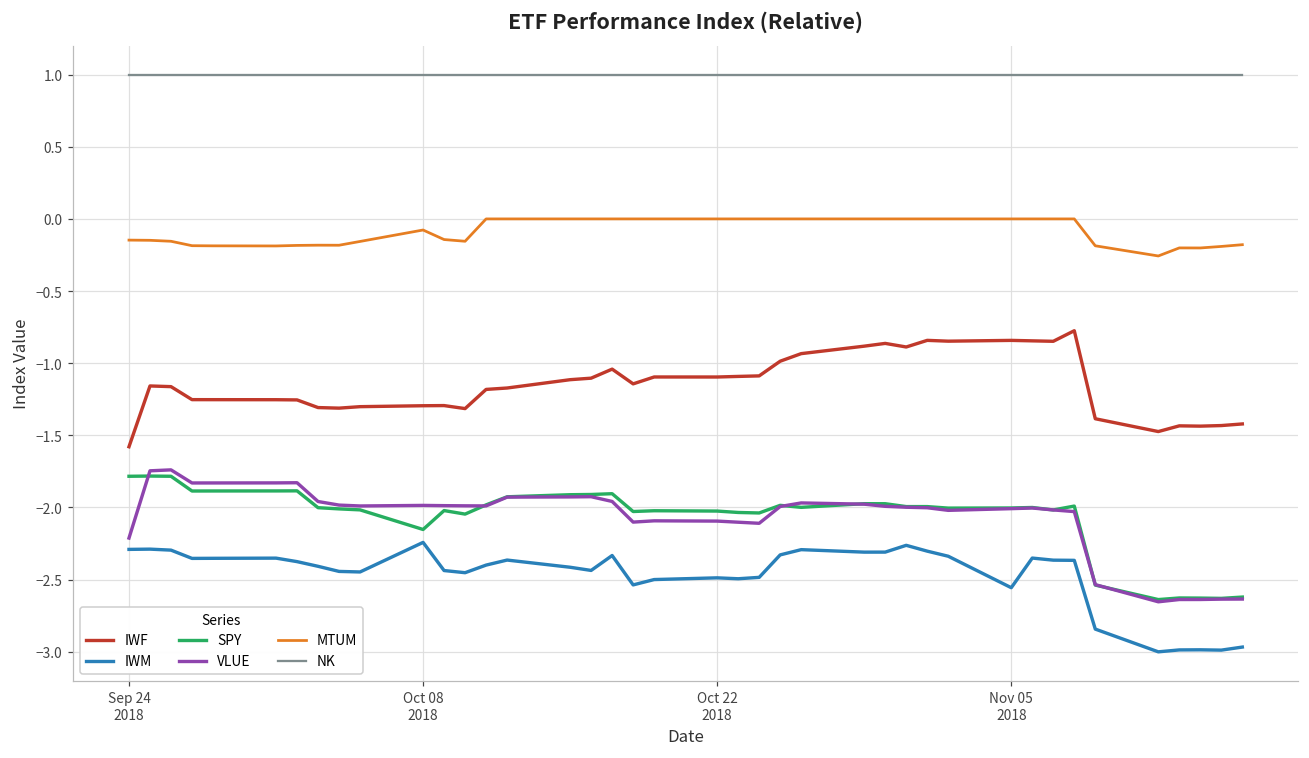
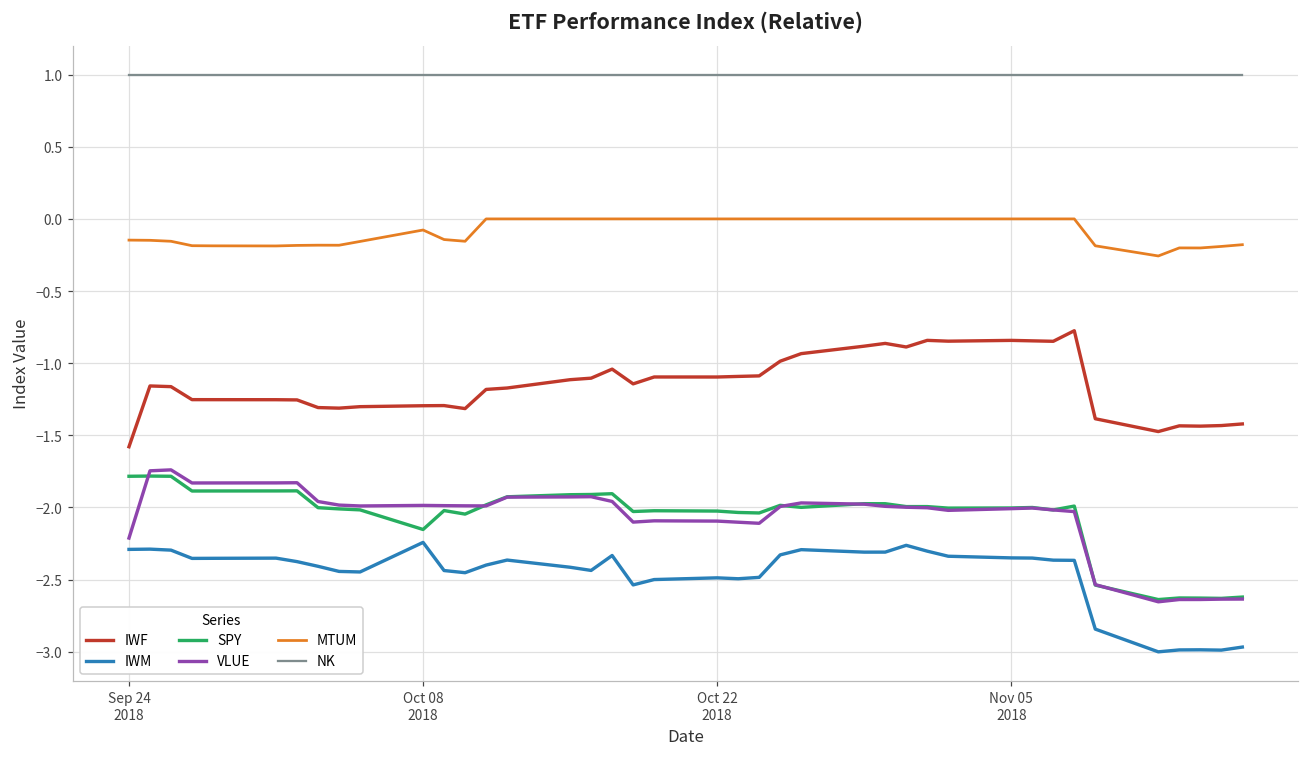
  {
    "IWF": {
      "Sep 24 2018": -1.58,
      "Oct 08 2018": -1.29,
      "Oct 22 2018": -1.10,
      "Nov 05 2018": -0.84
    },
    "IWM": {
      "Sep 24 2018": -2.29,
      "Oct 08 2018": -2.24,
      "Oct 22 2018": -2.49,
-     "Nov 05 2018": -2.56
+     "Nov 05 2018": -2.35
    },
    "SPY": {
      "Sep 24 2018": -1.78,
      "Oct 08 2018": -2.15,
      "Oct 22 2018": -2.02
    },
    "VLUE": {
      "Sep 24 2018": -2.21,
      "Oct 08 2018": -1.99,
      "Oct 22 2018": -2.09
    },
    "MTUM": {
      "Sep 24 2018": -0.15,
      "Oct 08 2018": -0.08,
      "Oct 22 2018": 0.00,
      "Nov 05 2018": 0.00
    },
    "NK": {
      "Sep 24 2018": 1.00,
      "Oct 08 2018": 1.00,
      "Oct 22 2018": 1.00,
      "Nov 05 2018": 1.00
    }
  }
